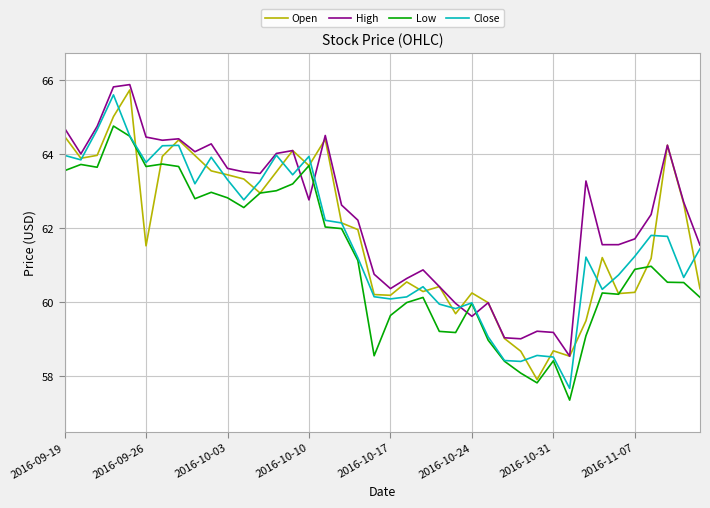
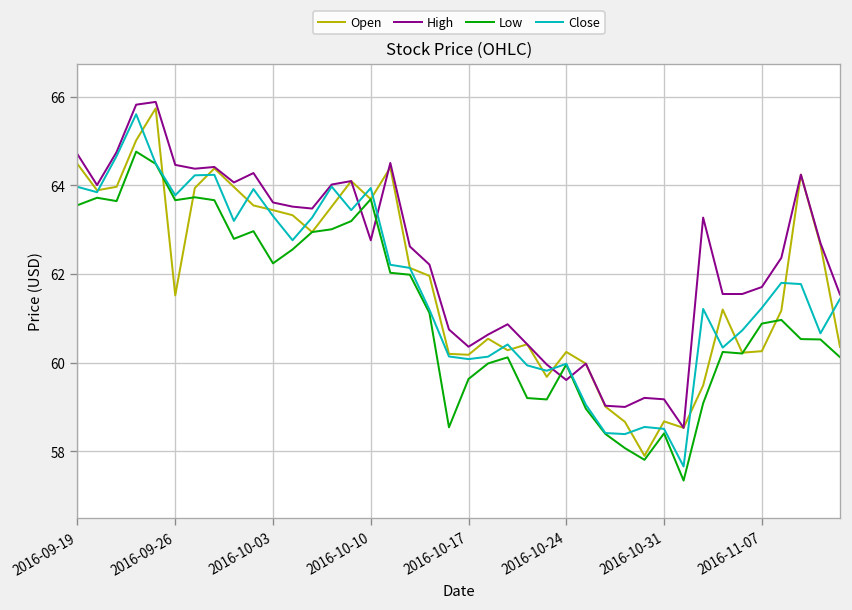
  {
    "Open": {
      "2016-09-19": 64.5,
      "2016-09-26": 61.5,
      "2016-10-03": 63.4,
      "2016-10-17": 60.2,
      "2016-10-24": 60.2,
      "2016-10-31": 58.7,
      "2016-11-07": 60.3
    },
    "High": {
      "2016-09-19": 64.7,
      "2016-09-26": 64.5,
      "2016-10-03": 63.6,
      "2016-10-10": 62.8,
      "2016-10-17": 60.4,
      "2016-10-24": 59.6,
      "2016-10-31": 59.2,
      "2016-11-07": 61.7
    },
    "Low": {
      "2016-09-19": 63.6,
      "2016-09-26": 63.7,
-     "2016-10-03": 62.8,
+     "2016-10-03": 62.2,
      "2016-10-17": 59.6,
      "2016-10-31": 58.4,
      "2016-11-07": 60.9
    },
    "Close": {
      "2016-09-19": 64.0,
      "2016-09-26": 63.8,
      "2016-10-03": 63.3,
      "2016-10-10": 63.9,
      "2016-10-17": 60.1,
      "2016-10-31": 58.5,
      "2016-11-07": 61.2
    }
  }
